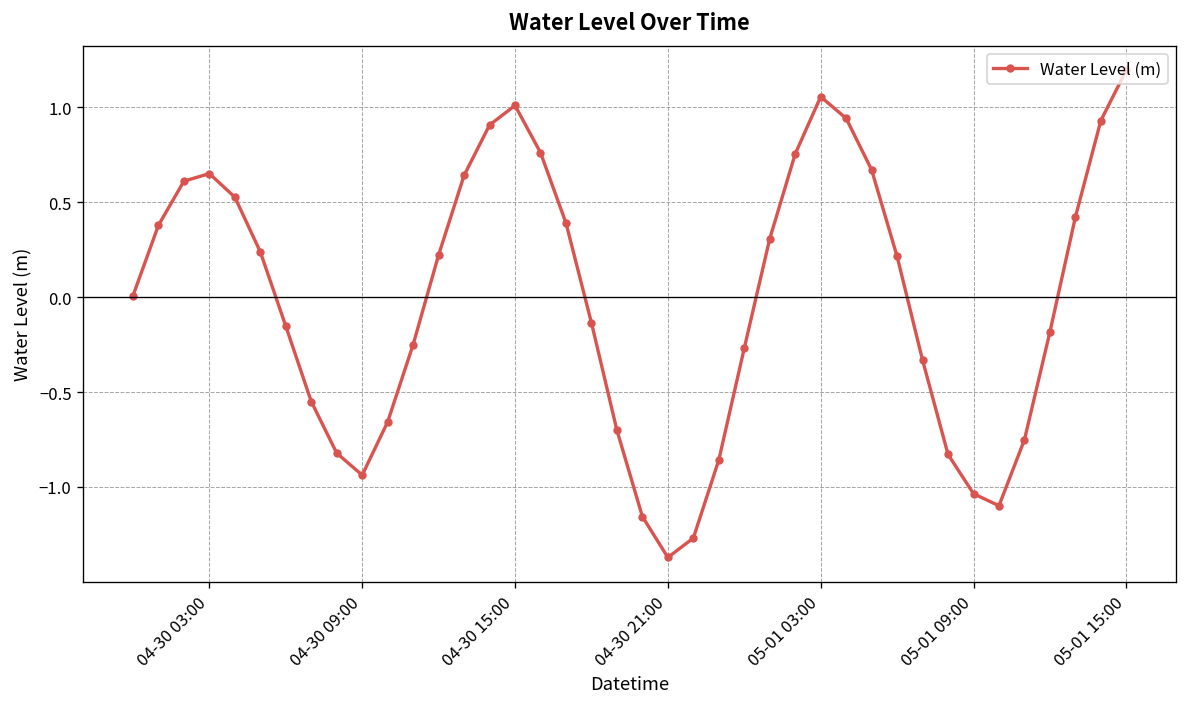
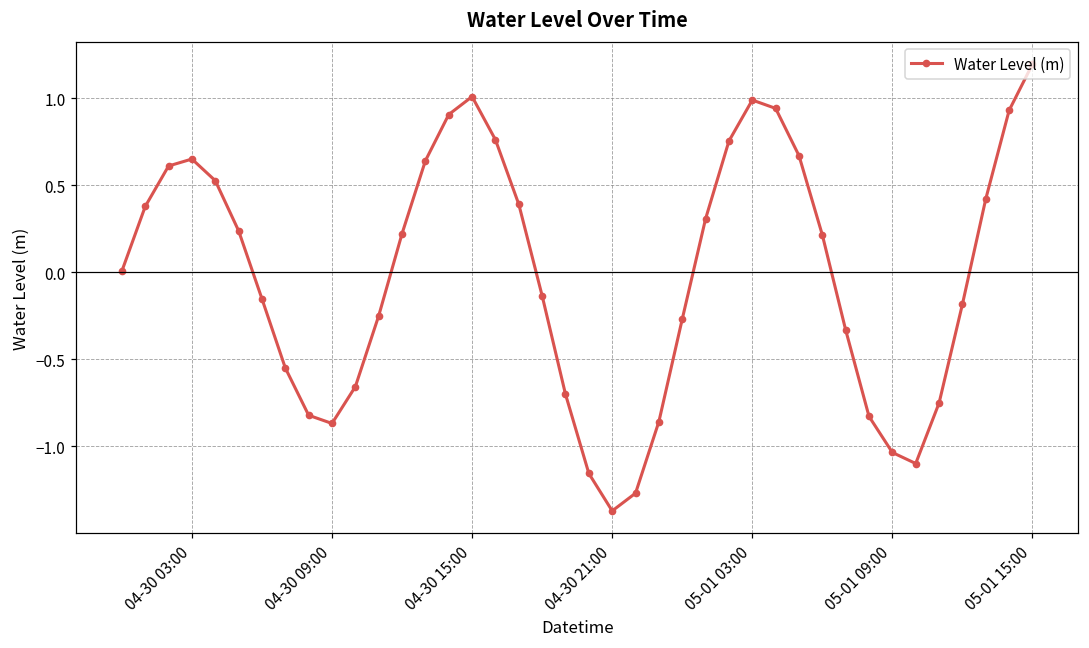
  {
    "04-30 03:00": 0.65,
-   "04-30 09:00": -0.94,
+   "04-30 09:00": -0.87,
    "04-30 15:00": 1.01,
    "04-30 21:00": -1.37,
-   "05-01 03:00": 1.06,
+   "05-01 03:00": 0.99,
    "05-01 09:00": -1.04
  }
